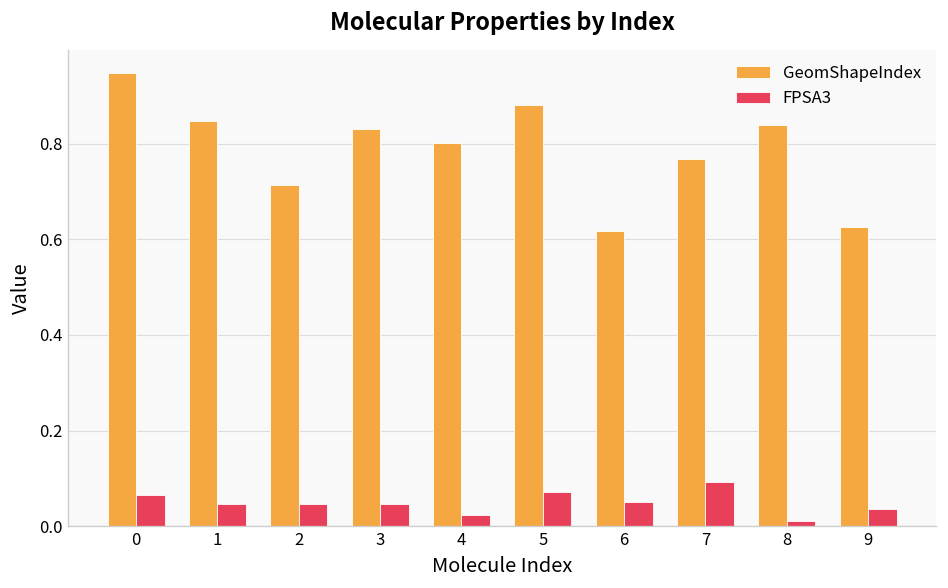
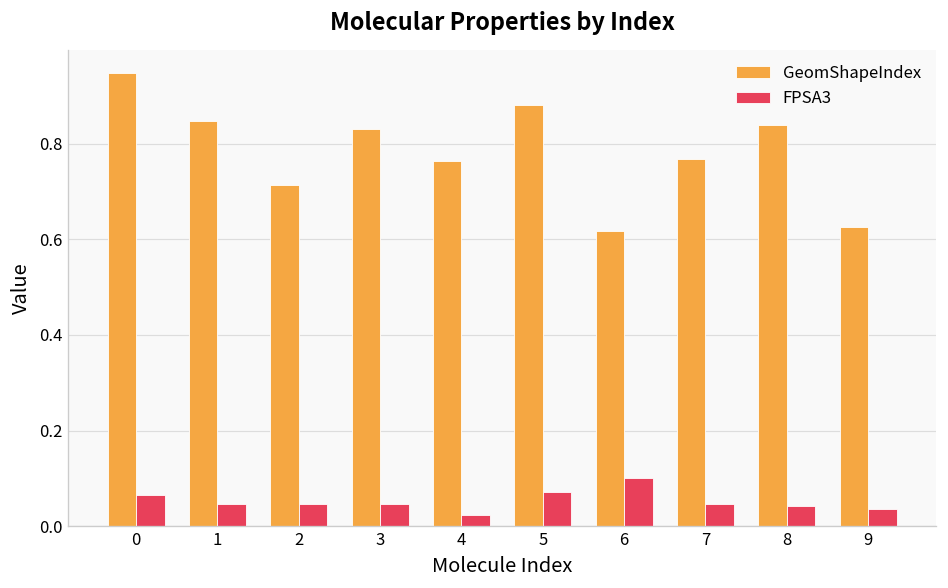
  {
    "GeomShapeIndex": {
      "0": 0.95,
      "1": 0.85,
      "2": 0.71,
      "3": 0.83,
-     "4": 0.80,
+     "4": 0.76,
      "5": 0.88,
      "6": 0.62,
      "7": 0.77,
      "8": 0.84,
      "9": 0.63
    },
    "FPSA3": {
      "0": 0.07,
      "1": 0.05,
      "2": 0.05,
      "3": 0.05,
      "4": 0.02,
      "5": 0.07,
-     "6": 0.05,
-     "7": 0.09,
-     "8": 0.01,
+     "6": 0.10,
+     "7": 0.05,
+     "8": 0.04,
      "9": 0.04
    }
  }
